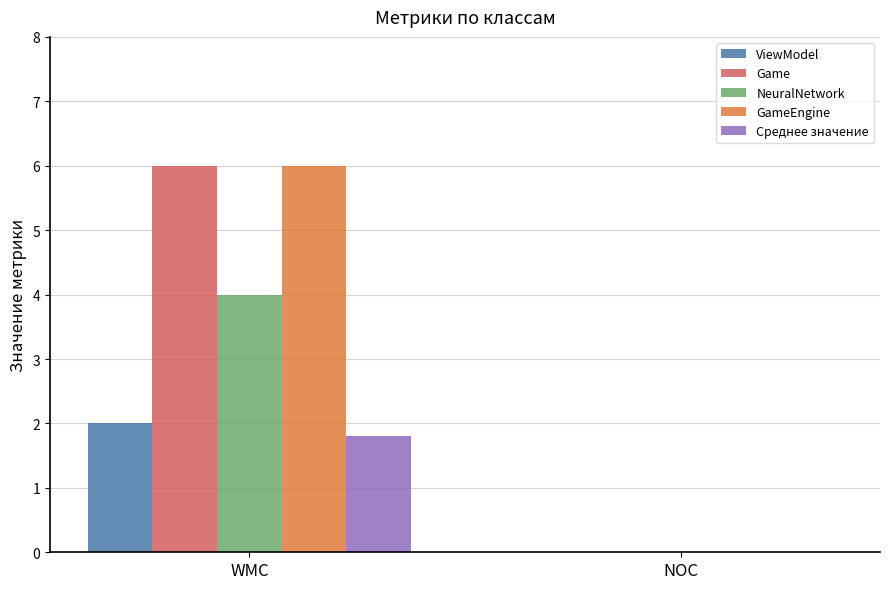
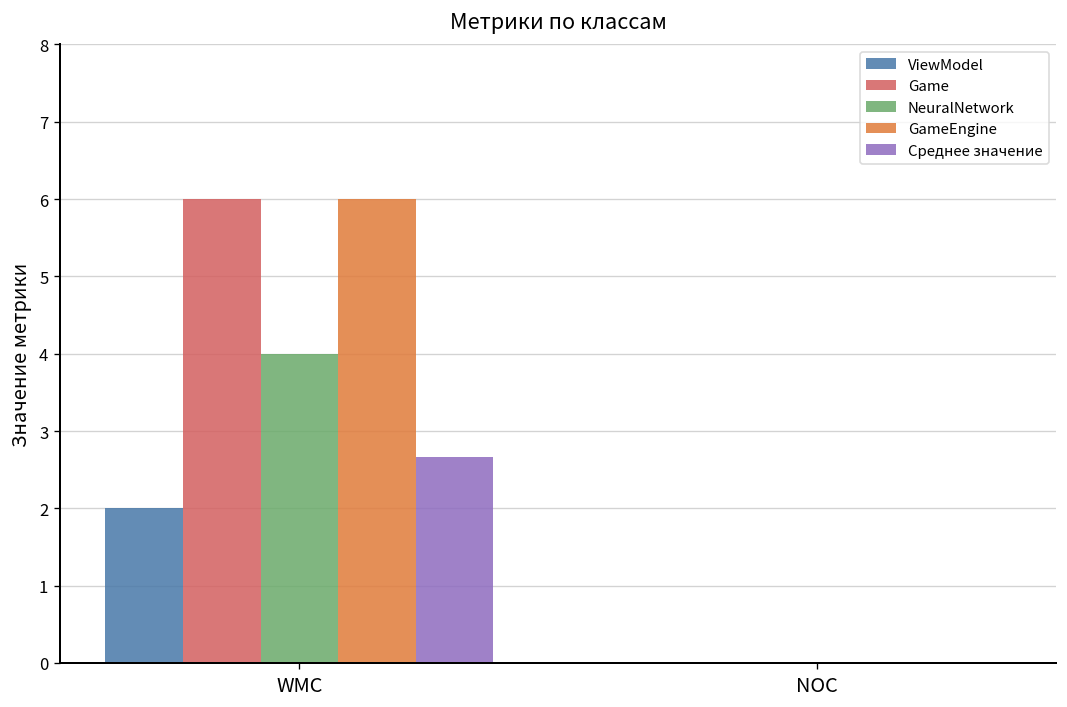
  {
    "ViewModel": {
      "WMC": 2.0,
      "NOC": 0.0
    },
    "NeuralNetwork": {
      "WMC": 4.0,
      "NOC": 0.0
    },
    "Среднее значение": {
-     "WMC": 1.8,
+     "WMC": 2.7,
      "NOC": 0.0
    }
  }
